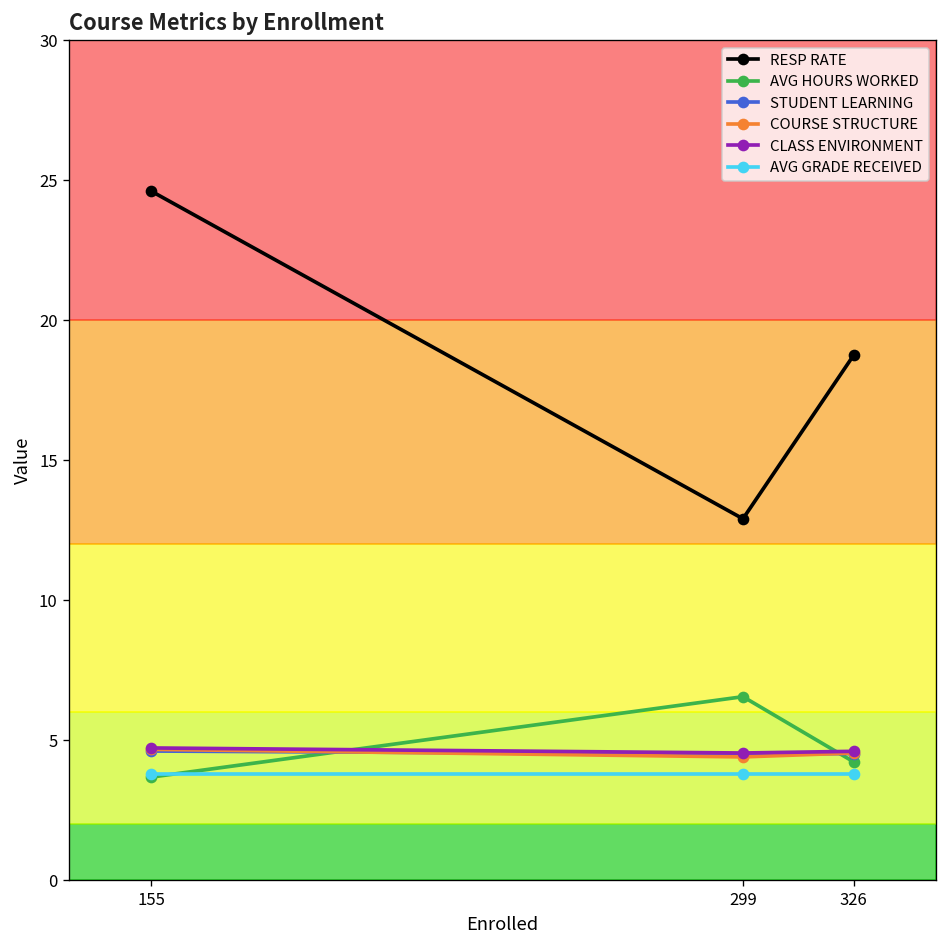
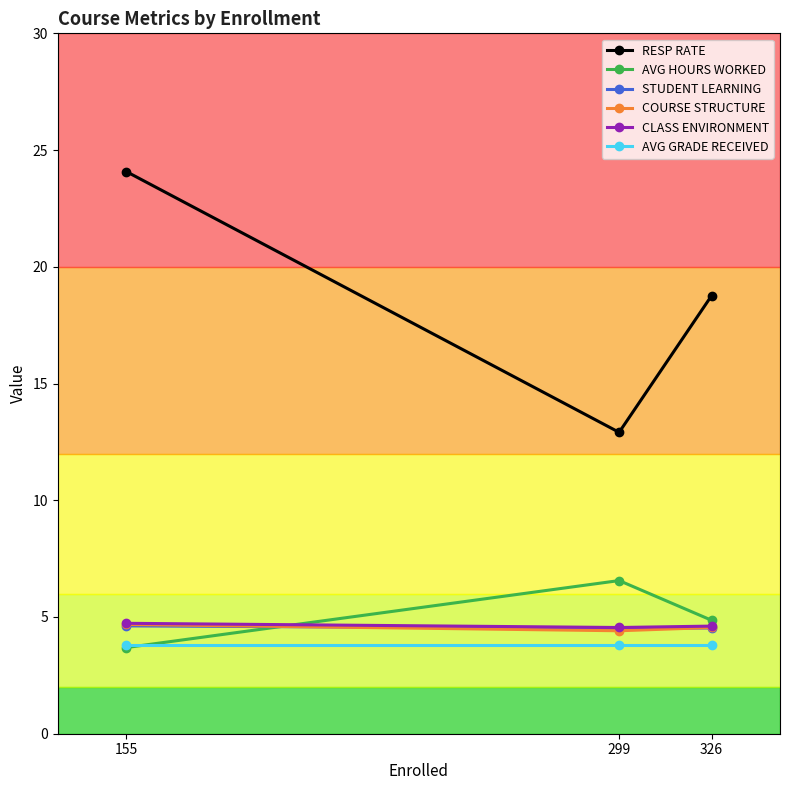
  {
    "RESP RATE": {
-     "155": 24.6,
+     "155": 24.1,
      "299": 12.9,
      "326": 18.8
    },
    "AVG HOURS WORKED": {
      "155": 3.7,
      "299": 6.6,
-     "326": 4.2
+     "326": 4.9
    },
    "AVG GRADE RECEIVED": {
      "155": 3.8,
      "299": 3.8,
      "326": 3.8
    }
  }
